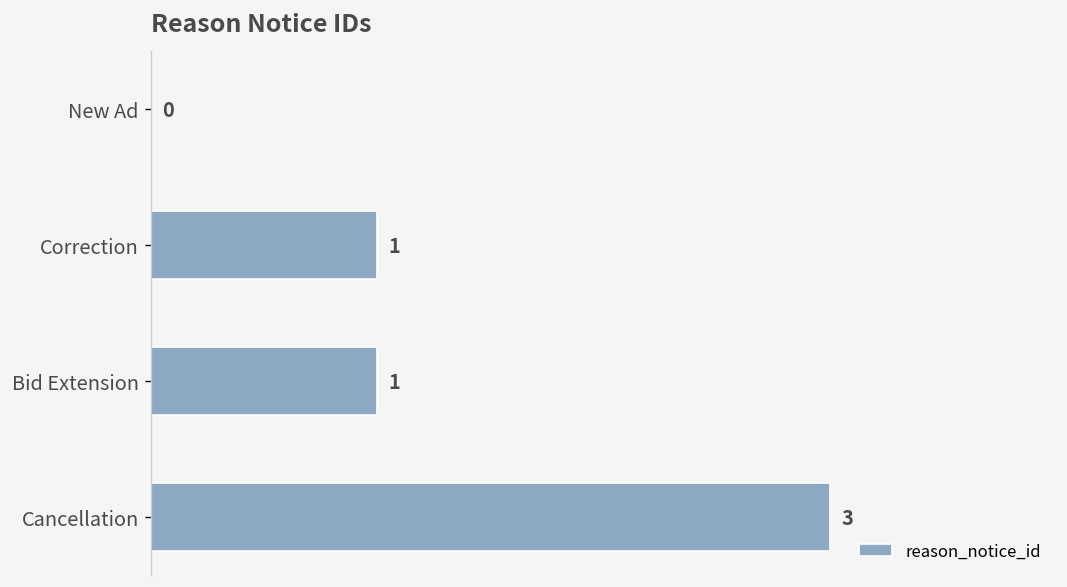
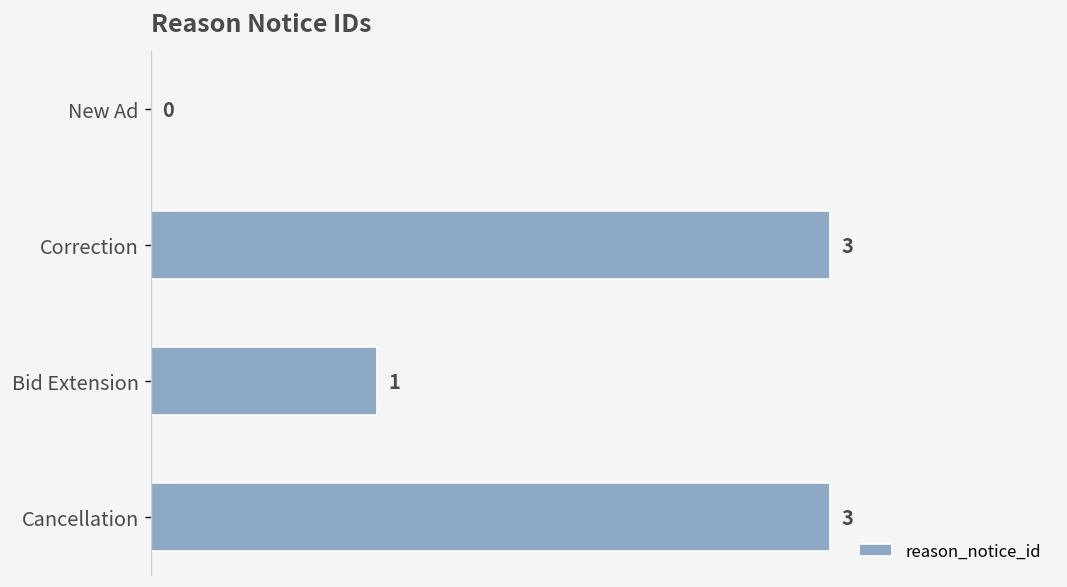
  {
    "New Ad": 0,
-   "Correction": 1,
+   "Correction": 3,
    "Bid Extension": 1,
    "Cancellation": 3
  }
